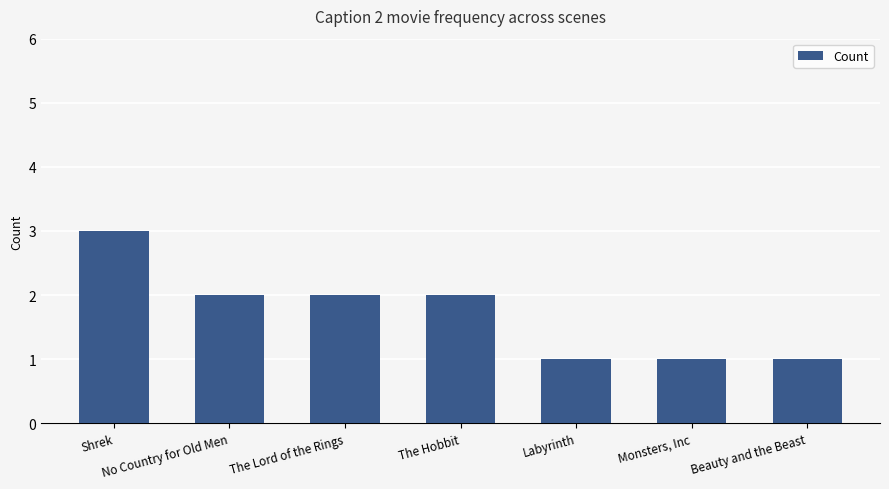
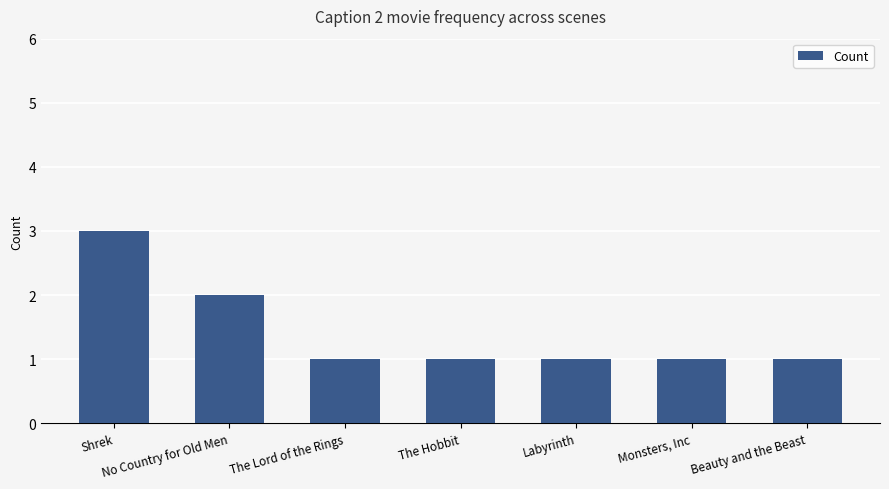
  {
    "Shrek": 3,
    "No Country for Old Men": 2,
-   "The Lord of the Rings": 2,
-   "The Hobbit": 2,
+   "The Lord of the Rings": 1,
+   "The Hobbit": 1,
    "Labyrinth": 1,
    "Monsters, Inc": 1,
    "Beauty and the Beast": 1
  }
